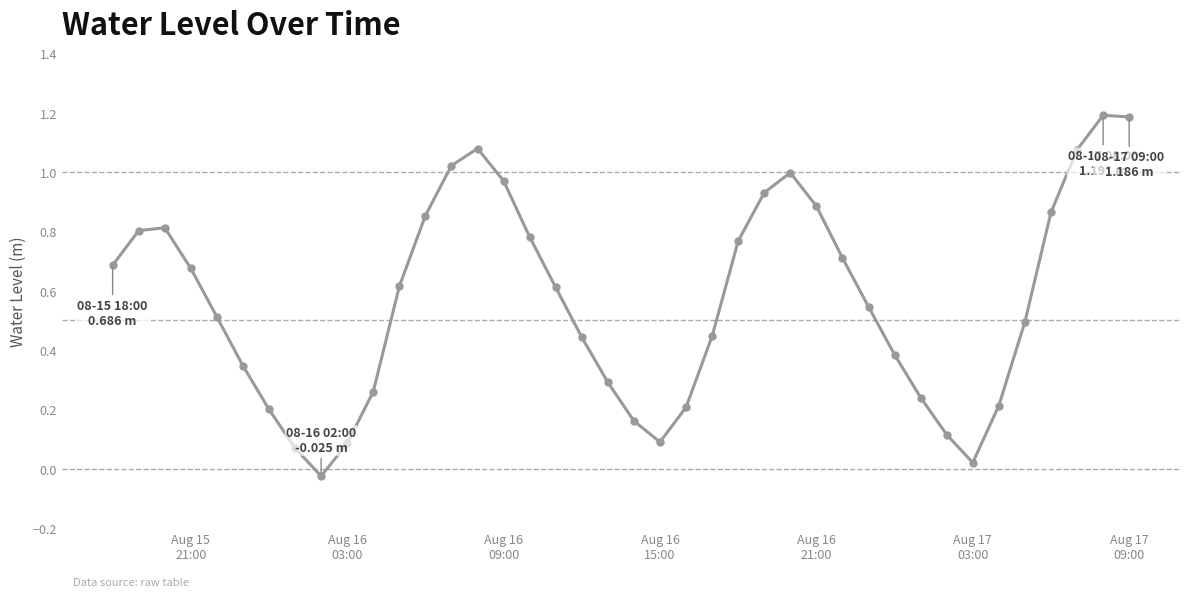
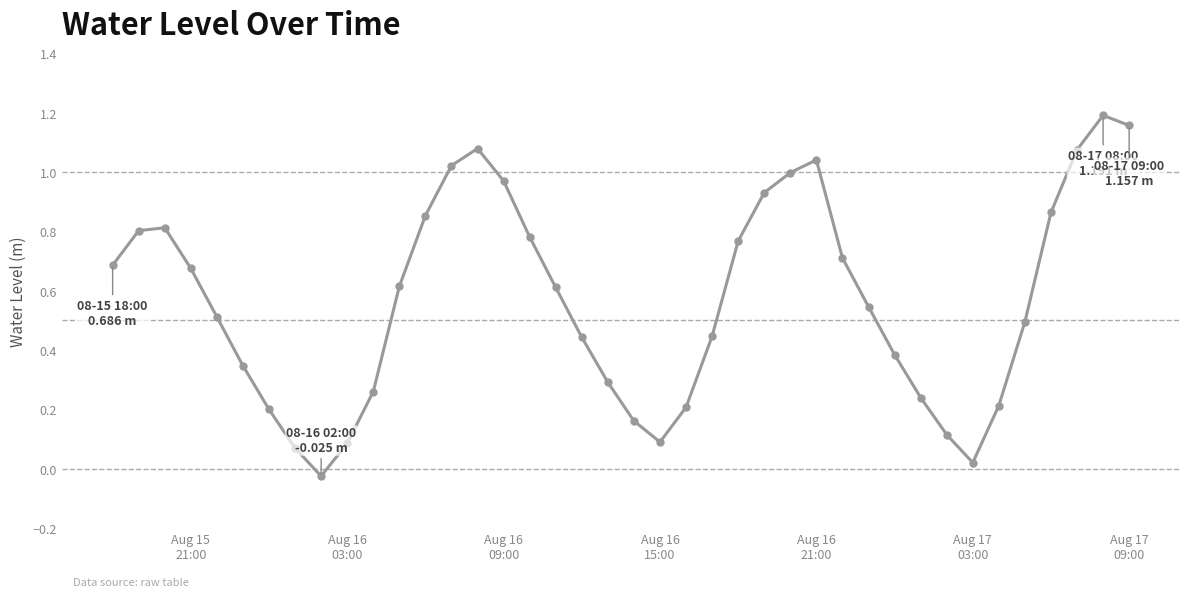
  {
-   "Aug 16 21:00": 0.89,
-   "Aug 17 09:00": 1.186
+   "Aug 16 21:00": 1.04,
+   "Aug 17 09:00": 1.157
  }
